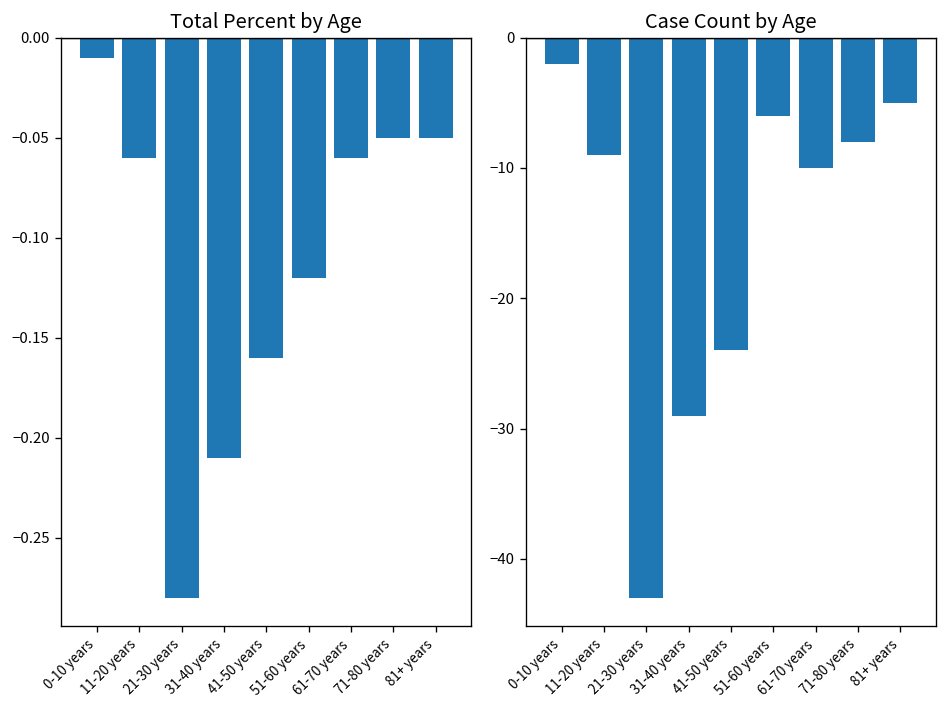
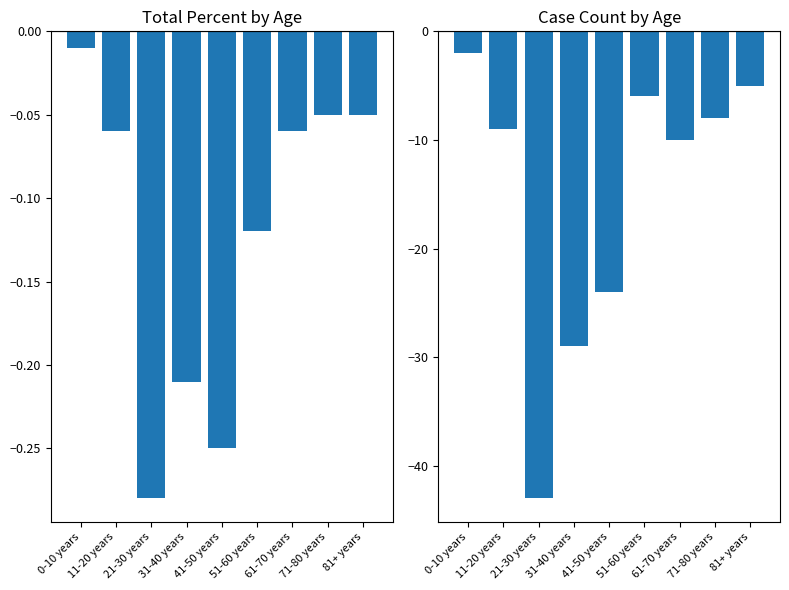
  {
    "Total Percent by Age": {
      "0-10 years": -0.010,
      "11-20 years": -0.060,
      "21-30 years": -0.280,
      "31-40 years": -0.210,
-     "41-50 years": -0.160,
+     "41-50 years": -0.250,
      "51-60 years": -0.120,
      "61-70 years": -0.060,
      "71-80 years": -0.050,
      "81+ years": -0.050
    },
    "Case Count by Age": {
      "0-10 years": -2.0,
      "11-20 years": -9.0,
      "21-30 years": -43.0,
      "31-40 years": -29.0,
      "41-50 years": -24.0,
      "51-60 years": -6.0,
      "61-70 years": -10.0,
      "71-80 years": -8.0,
      "81+ years": -5.0
    }
  }
